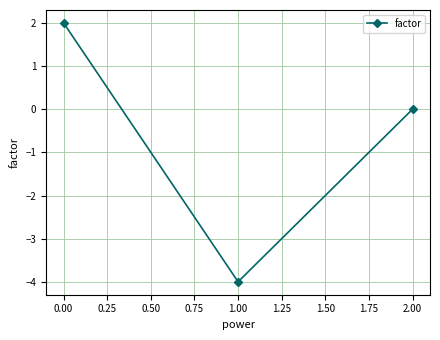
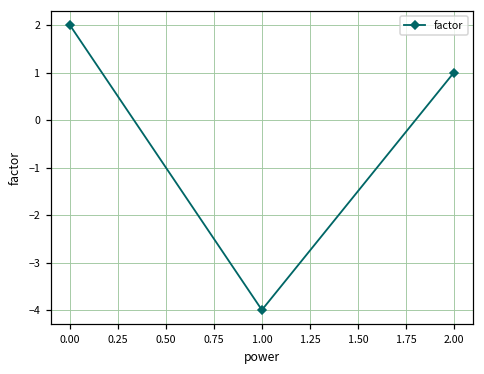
  {
    "0.00": 2,
    "1.00": -4,
-   "2.00": 0
+   "2.00": 1
  }
